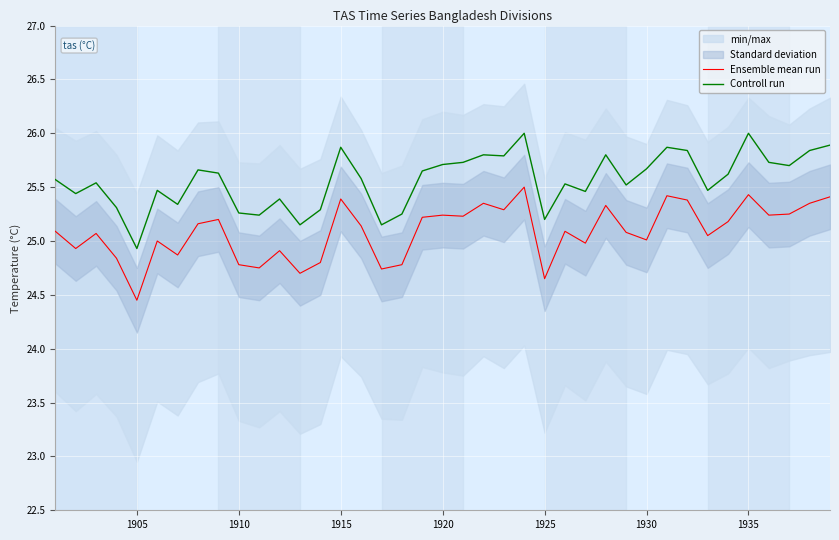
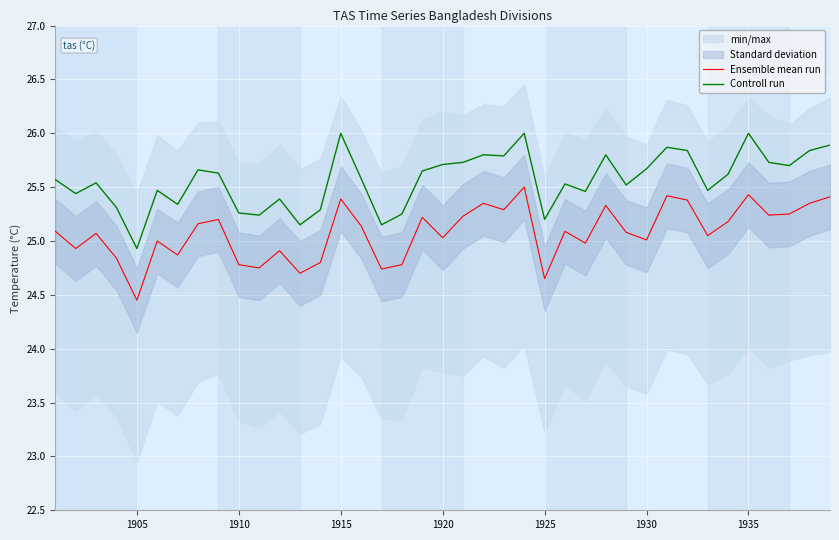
  {
    "Ensemble mean run": {
      "1905": 24.45,
      "1910": 24.78,
      "1915": 25.39,
-     "1920": 25.24,
+     "1920": 25.03,
      "1925": 24.65,
      "1930": 25.01,
      "1935": 25.43
    },
    "Controll run": {
      "1905": 24.93,
      "1910": 25.26,
-     "1915": 25.87,
+     "1915": 26.00,
      "1920": 25.71,
      "1925": 25.20,
      "1930": 25.67,
      "1935": 26.00
    }
  }
